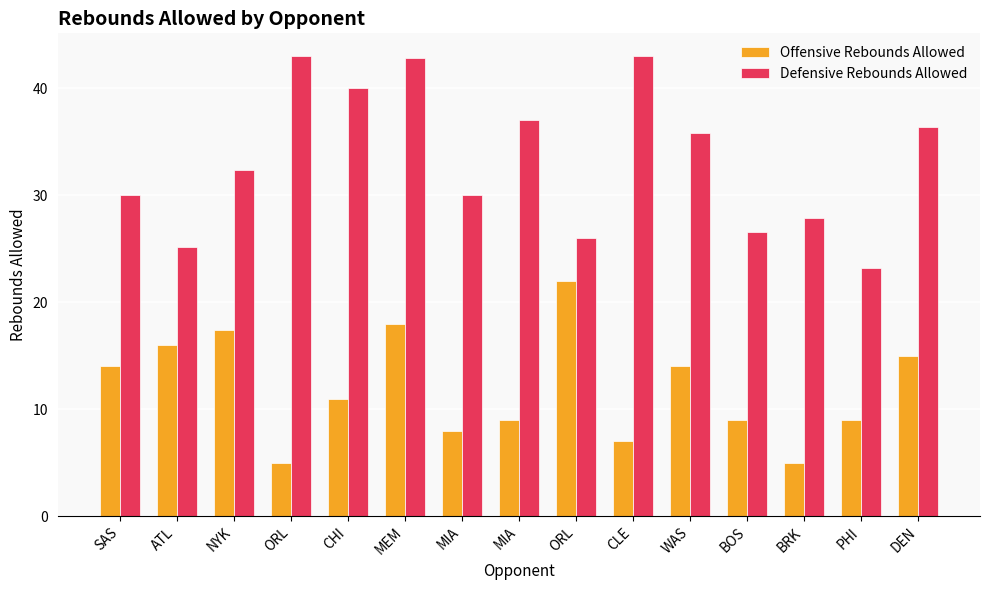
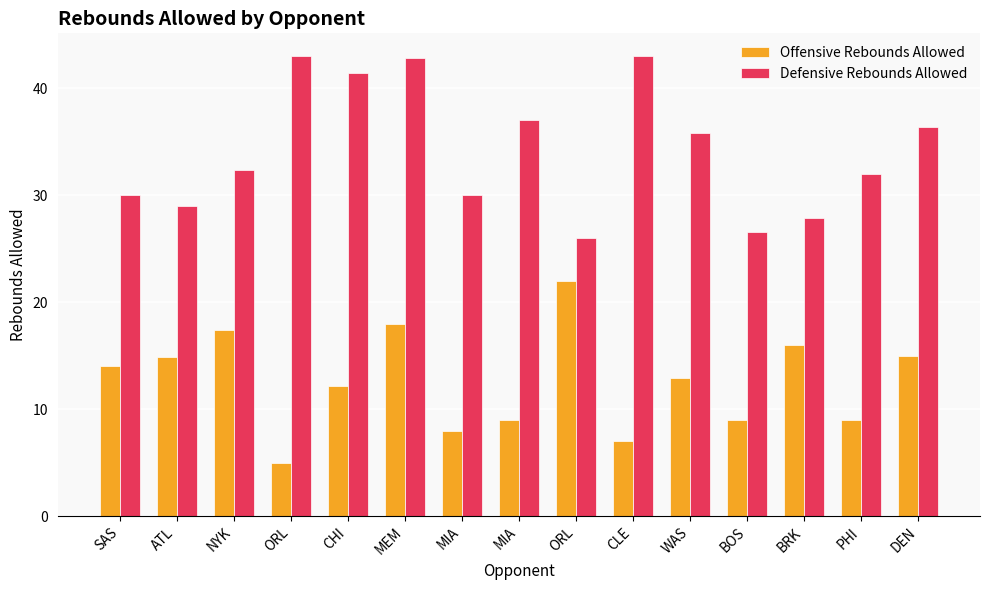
  {
    "Offensive Rebounds Allowed": {
      "SAS": 14.0,
-     "ATL": 16.0,
+     "ATL": 14.9,
      "NYK": 17.4,
-     "CHI": 11.0,
+     "CHI": 12.2,
      "MEM": 18.0,
      "CLE": 7.0,
-     "WAS": 14.0,
+     "WAS": 12.9,
      "BOS": 9.0,
-     "BRK": 5,
+     "BRK": 16,
      "PHI": 9.0,
      "DEN": 15.0
    },
    "Defensive Rebounds Allowed": {
      "SAS": 30.0,
-     "ATL": 25.2,
+     "ATL": 29.0,
      "NYK": 32.4,
-     "CHI": 40.0,
+     "CHI": 41.4,
      "MEM": 42.8,
      "CLE": 43.0,
      "WAS": 35.8,
      "BOS": 26.6,
      "BRK": 27.9,
-     "PHI": 23.2,
+     "PHI": 32.0,
      "DEN": 36.4
    }
  }
